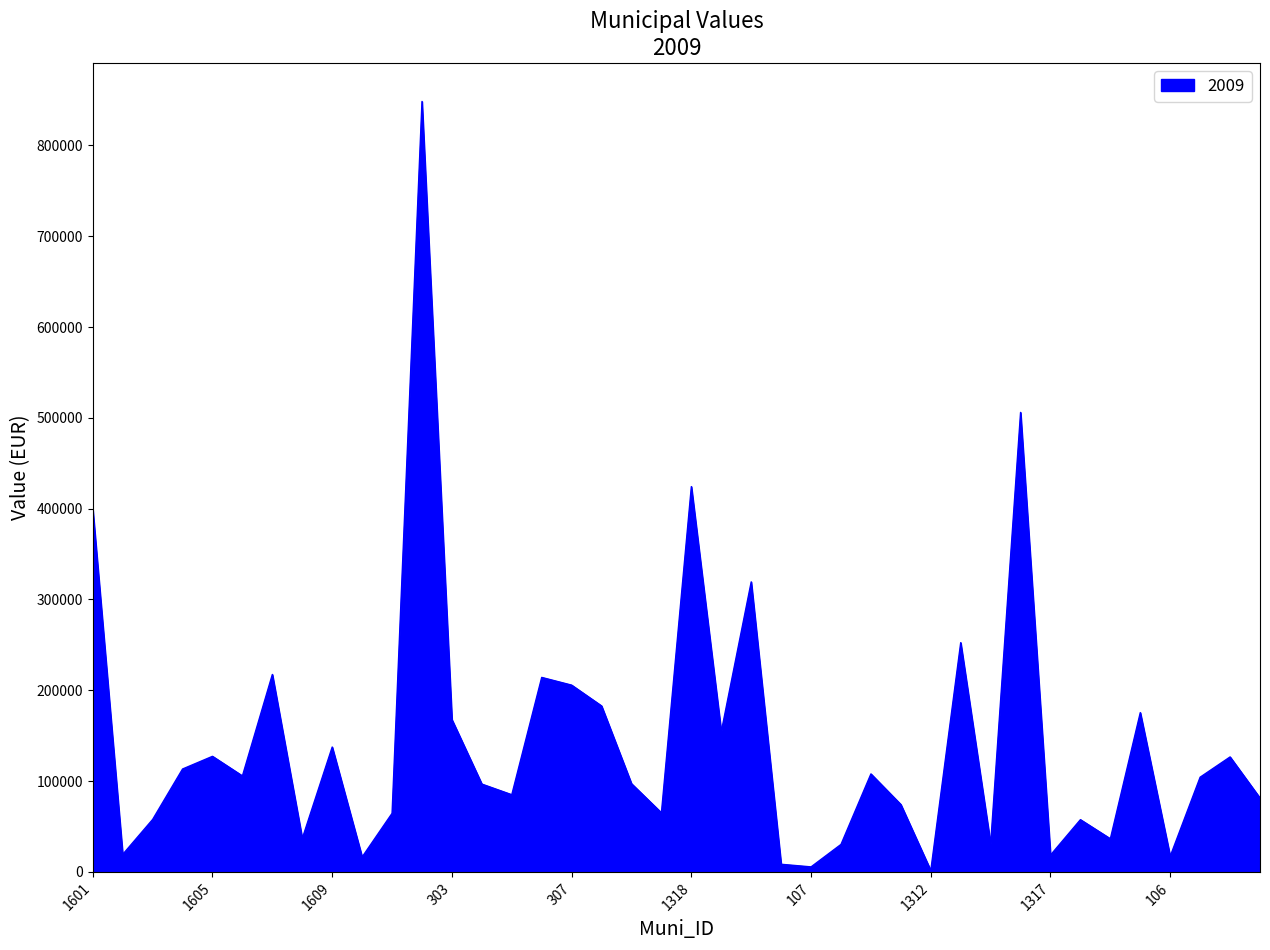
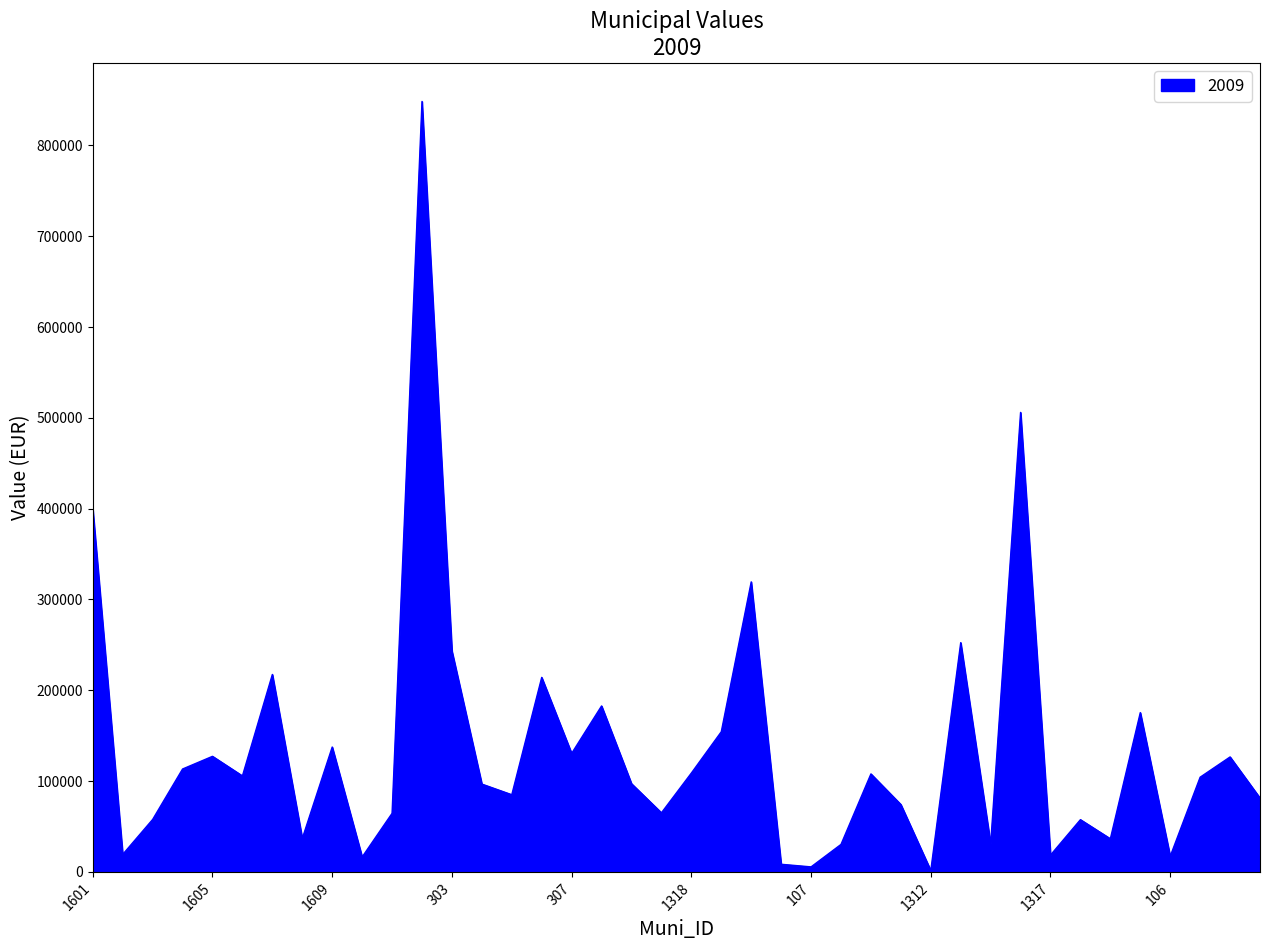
  {
    "1601": 400000,
    "1605": 130000,
    "1609": 140000,
-   "303": 170000,
-   "307": 210000,
-   "1318": 420000,
+   "303": 240000,
+   "307": 130000,
+   "1318": 110000,
    "107": 10000,
    "1312": 0,
    "1317": 20000,
    "106": 20000
  }
